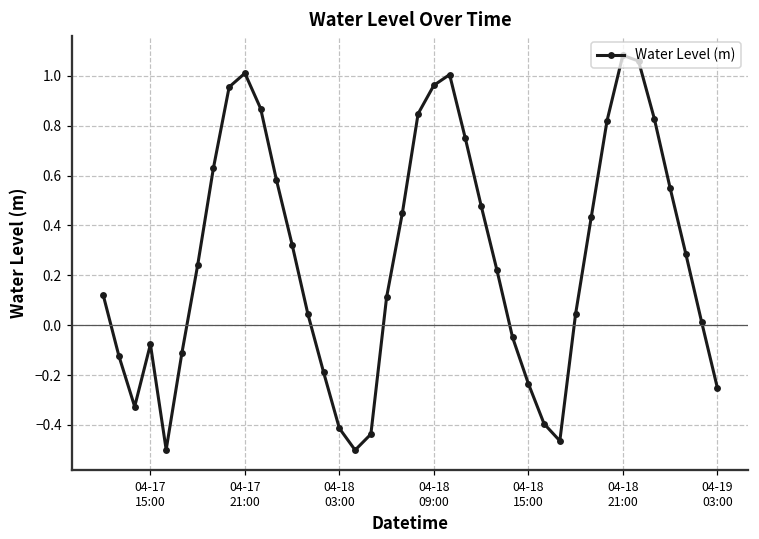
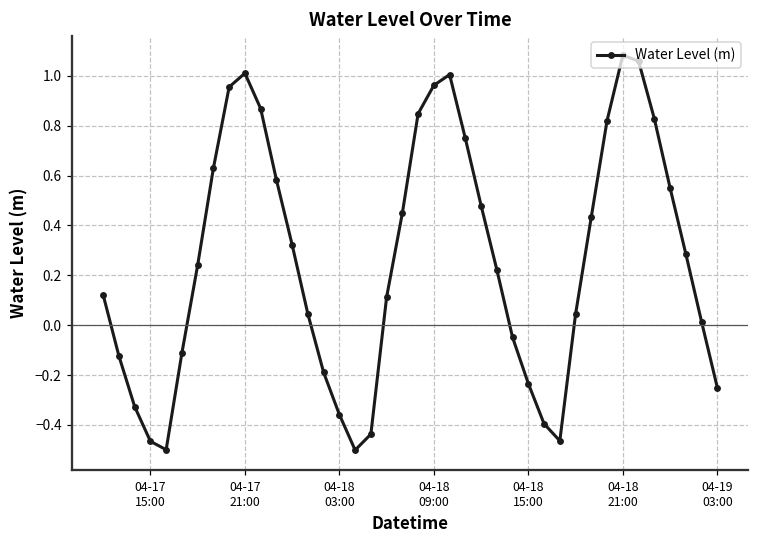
  {
-   "04-17 15:00": -0.08,
+   "04-17 15:00": -0.47,
    "04-17 21:00": 1.01,
-   "04-18 03:00": -0.41,
+   "04-18 03:00": -0.36,
    "04-18 09:00": 0.96,
    "04-18 15:00": -0.23,
    "04-19 03:00": -0.25
  }
